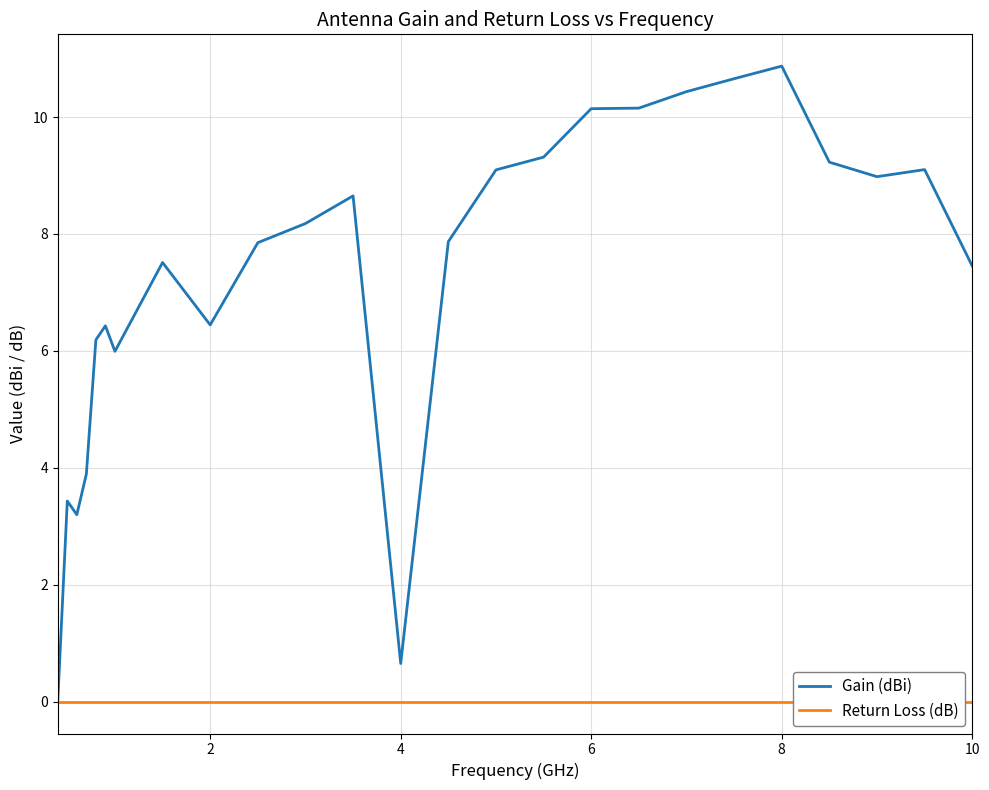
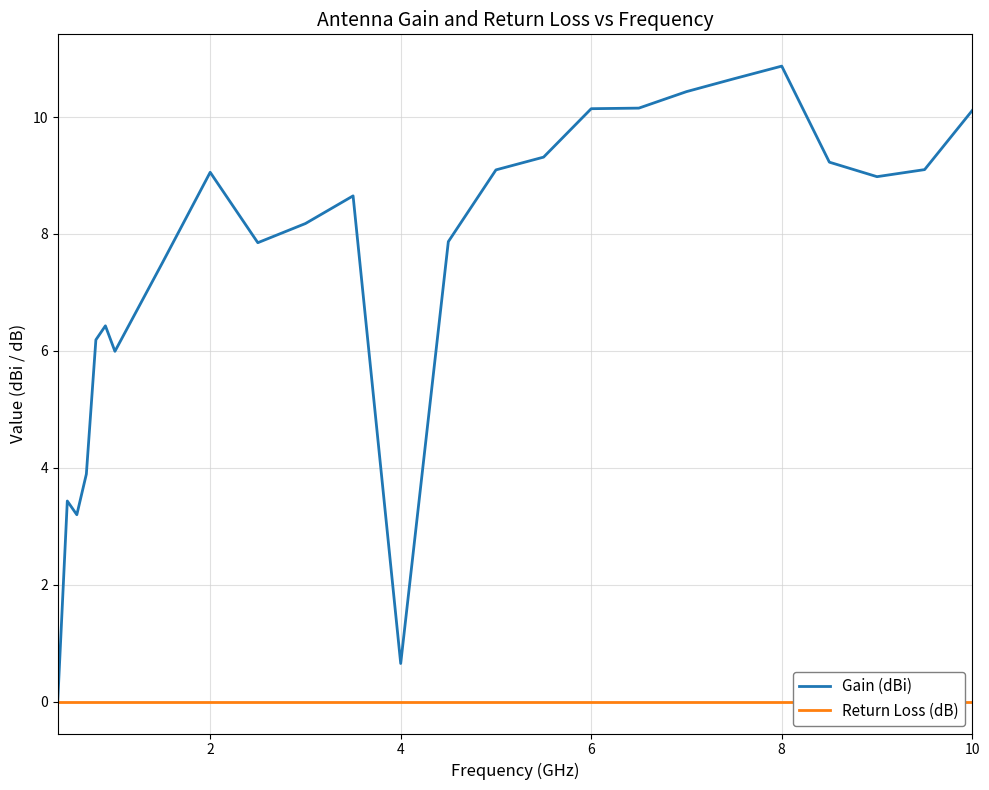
  {
    "Gain (dBi)": {
-     "2": 6.4,
+     "2": 9.1,
      "4": 0.7,
      "6": 10.1,
      "8": 10.9,
-     "10": 7.5
+     "10": 10.1
    },
    "Return Loss (dB)": {
      "2": 0.0,
      "4": 0.0,
      "6": 0.0,
      "8": 0.0,
      "10": 0.0
    }
  }
